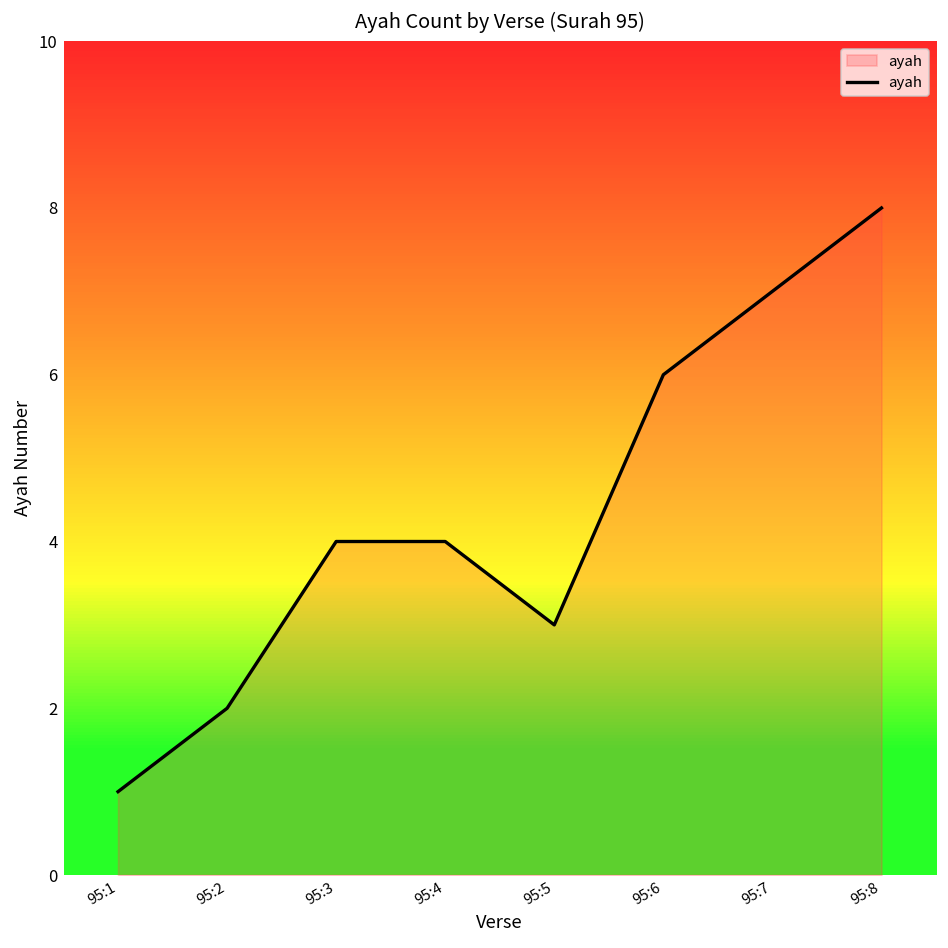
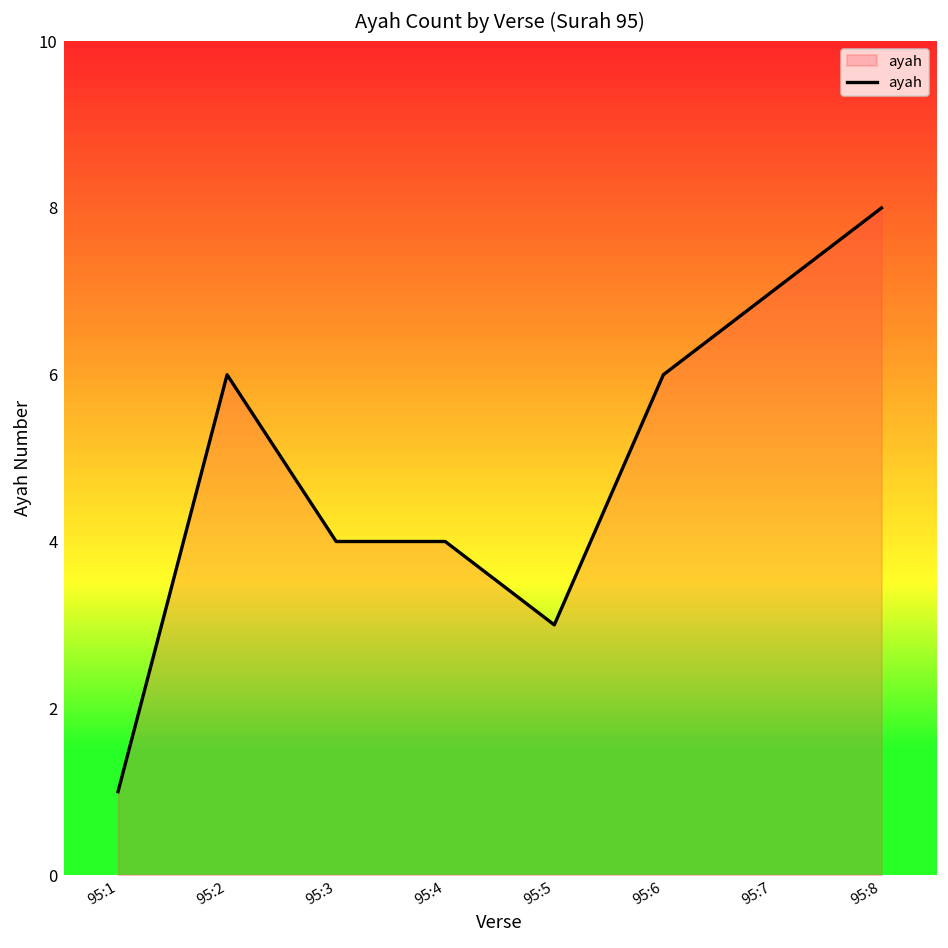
  {
    "95:1": 1,
-   "95:2": 2,
+   "95:2": 6,
    "95:3": 4,
    "95:4": 4,
    "95:5": 3,
    "95:6": 6,
    "95:7": 7,
    "95:8": 8
  }
